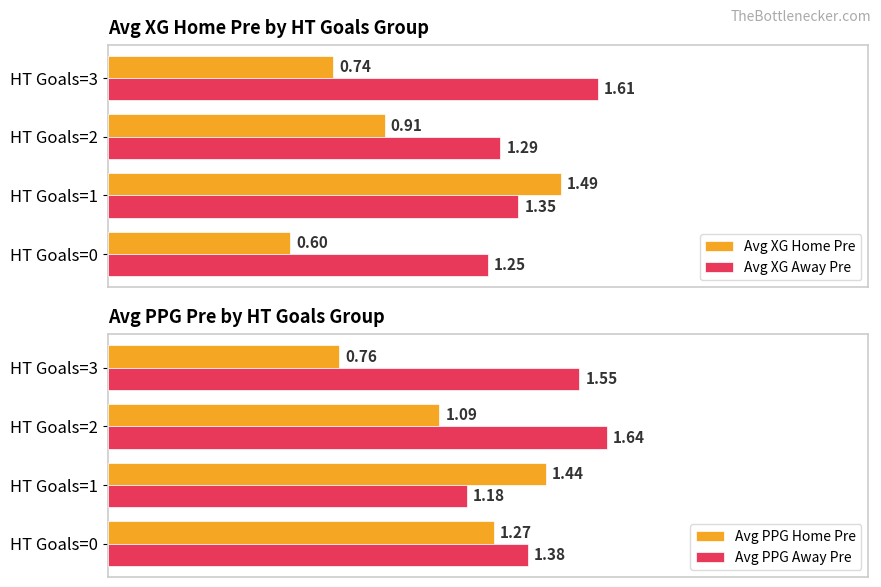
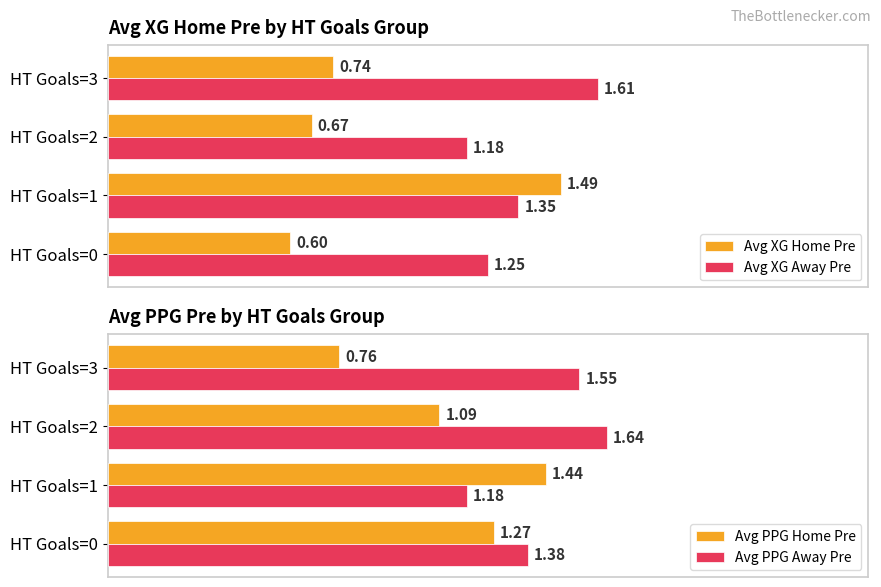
  {
    "Avg XG Home Pre by HT Goals Group": {
      "Avg XG Home Pre": {
        "HT Goals=3": 0.74,
-       "HT Goals=2": 0.91,
+       "HT Goals=2": 0.67,
        "HT Goals=1": 1.49,
        "HT Goals=0": 0.60
      },
      "Avg XG Away Pre": {
        "HT Goals=3": 1.61,
-       "HT Goals=2": 1.29,
+       "HT Goals=2": 1.18,
        "HT Goals=1": 1.35,
        "HT Goals=0": 1.25
      }
    },
    "Avg PPG Pre by HT Goals Group": {
      "Avg PPG Home Pre": {
        "HT Goals=3": 0.76,
        "HT Goals=2": 1.09,
        "HT Goals=1": 1.44,
        "HT Goals=0": 1.27
      },
      "Avg PPG Away Pre": {
        "HT Goals=3": 1.55,
        "HT Goals=2": 1.64,
        "HT Goals=1": 1.18,
        "HT Goals=0": 1.38
      }
    }
  }
